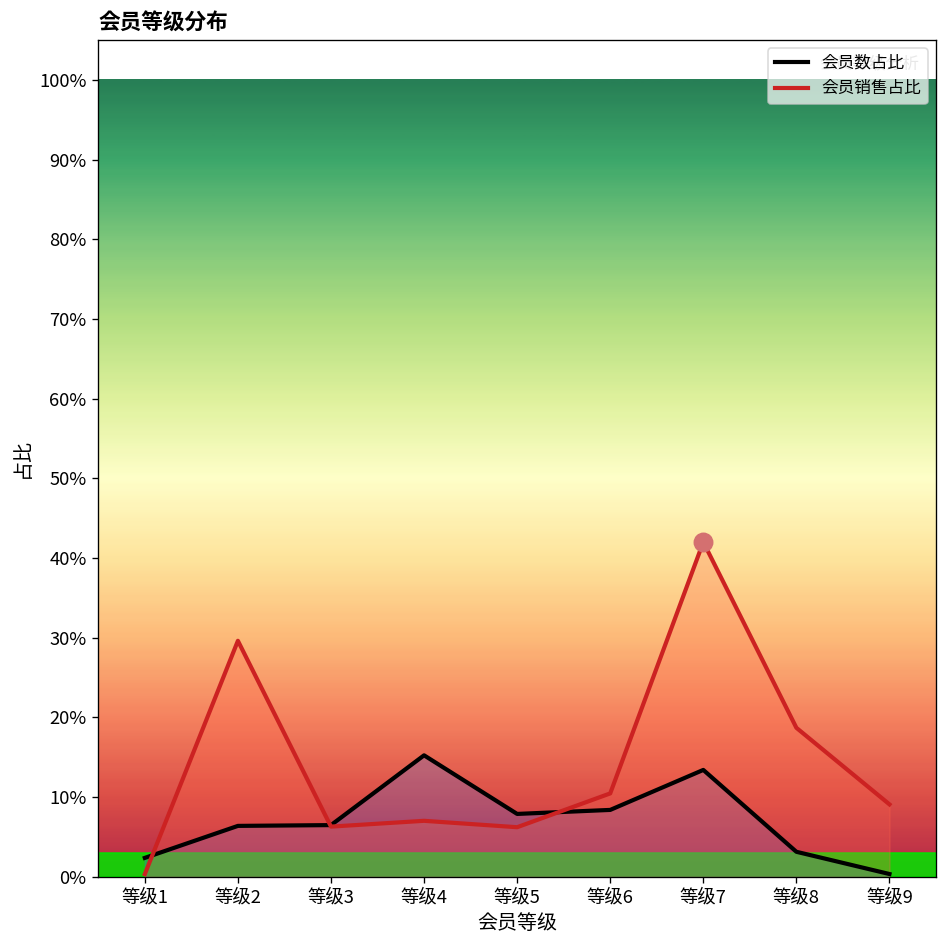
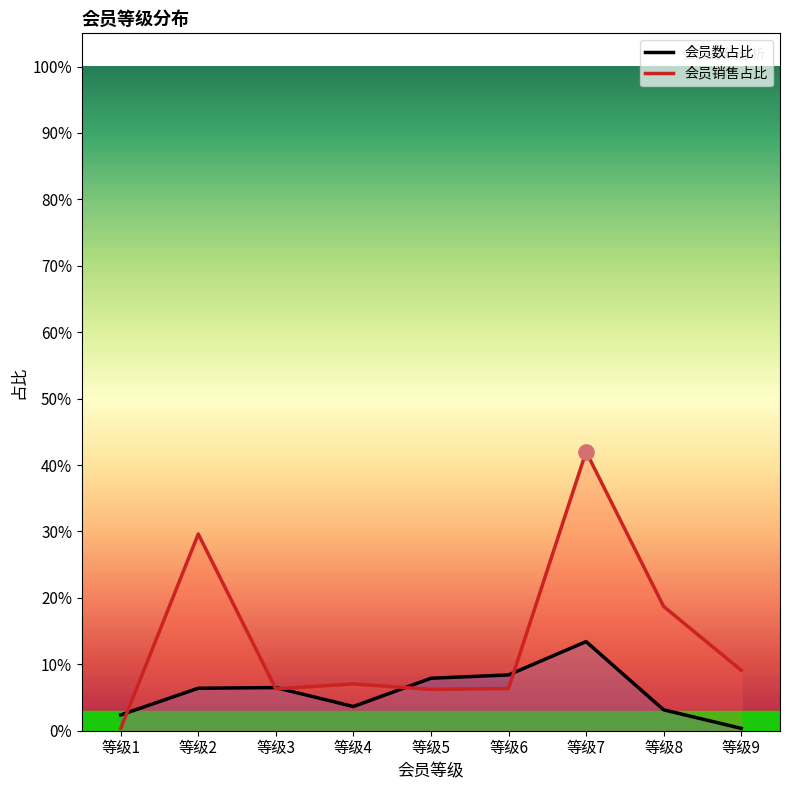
  {
    "会员数占比": {
      "等级2": "6%",
-     "等级4": "15%",
+     "等级4": "4%",
      "等级5": "8%",
      "等级6": "8%",
      "等级7": "13%",
      "等级8": "3%"
    },
    "会员销售占比": {
      "等级2": "30%",
      "等级4": "7%",
      "等级5": "6%",
-     "等级6": "10%",
+     "等级6": "6%",
      "等级8": "19%",
      "等级9": "9%"
    }
  }
